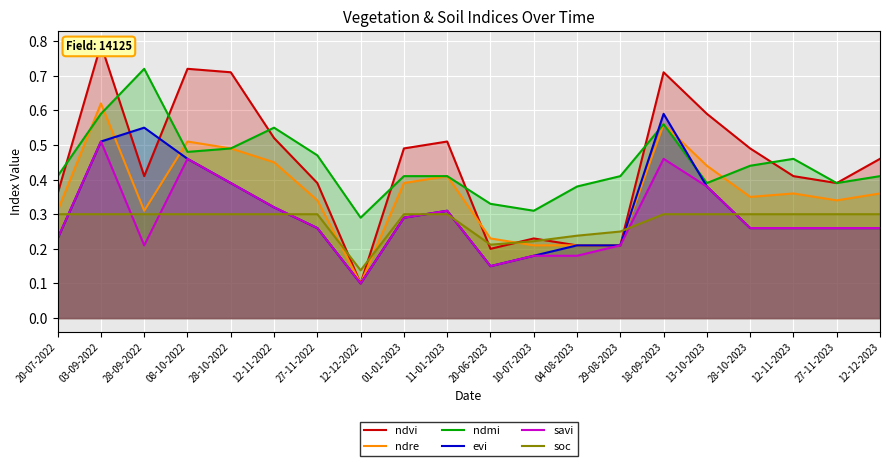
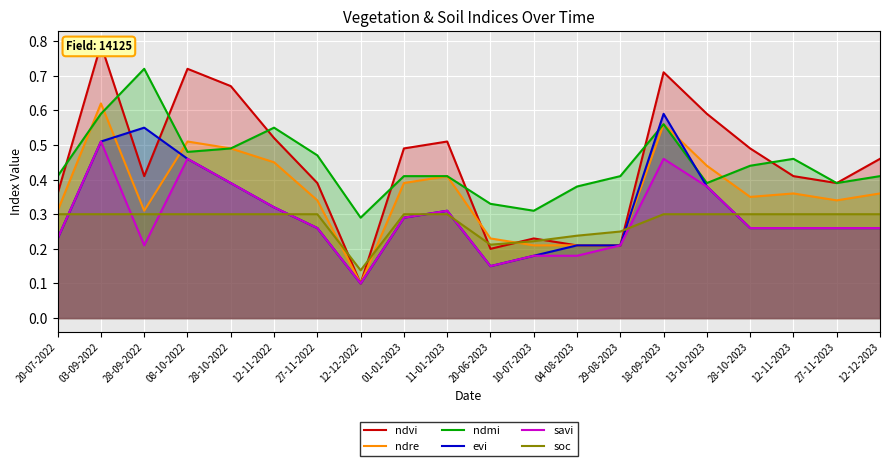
  {
    "ndvi": {
      "20-07-2022": 0.36,
      "28-09-2022": 0.41,
      "08-10-2022": 0.72,
-     "28-10-2022": 0.71,
+     "28-10-2022": 0.67,
      "12-11-2022": 0.52,
      "27-11-2022": 0.39,
      "01-01-2023": 0.49,
      "11-01-2023": 0.51,
      "20-06-2023": 0.20,
      "10-07-2023": 0.23,
      "18-09-2023": 0.71,
      "13-10-2023": 0.59,
      "28-10-2023": 0.49,
      "12-11-2023": 0.41,
      "12-12-2023": 0.46
    },
    "ndre": {
      "20-07-2022": 0.31,
      "03-09-2022": 0.62,
      "28-09-2022": 0.31,
      "08-10-2022": 0.51,
      "12-11-2022": 0.45,
      "27-11-2022": 0.34,
      "01-01-2023": 0.39,
      "20-06-2023": 0.23,
      "10-07-2023": 0.21,
      "13-10-2023": 0.44,
      "28-10-2023": 0.35,
      "12-11-2023": 0.36,
      "27-11-2023": 0.34,
      "12-12-2023": 0.36
    },
    "ndmi": {
      "20-07-2022": 0.41,
      "03-09-2022": 0.59,
      "28-09-2022": 0.72,
      "08-10-2022": 0.48,
      "12-11-2022": 0.55,
      "27-11-2022": 0.47,
      "12-12-2022": 0.29,
      "01-01-2023": 0.41,
      "20-06-2023": 0.33,
      "10-07-2023": 0.31,
      "04-08-2023": 0.38,
      "29-08-2023": 0.41,
      "13-10-2023": 0.39,
      "28-10-2023": 0.44,
      "12-11-2023": 0.46,
      "12-12-2023": 0.41
    },
    "evi": {
      "28-09-2022": 0.55,
      "18-09-2023": 0.59
    },
    "savi": {
      "28-09-2022": 0.21,
      "04-08-2023": 0.18,
      "18-09-2023": 0.46
    },
    "soc": {
      "20-07-2022": 0.30,
      "03-09-2022": 0.30,
      "28-09-2022": 0.30,
      "08-10-2022": 0.30,
      "28-10-2022": 0.30,
      "12-11-2022": 0.30,
      "27-11-2022": 0.30,
      "12-12-2022": 0.14,
      "01-01-2023": 0.30,
      "11-01-2023": 0.30,
      "20-06-2023": 0.21,
      "10-07-2023": 0.22,
      "04-08-2023": 0.24,
      "29-08-2023": 0.25,
      "18-09-2023": 0.30,
      "13-10-2023": 0.30,
      "28-10-2023": 0.30,
      "12-11-2023": 0.30,
      "27-11-2023": 0.30,
      "12-12-2023": 0.30
    }
  }
